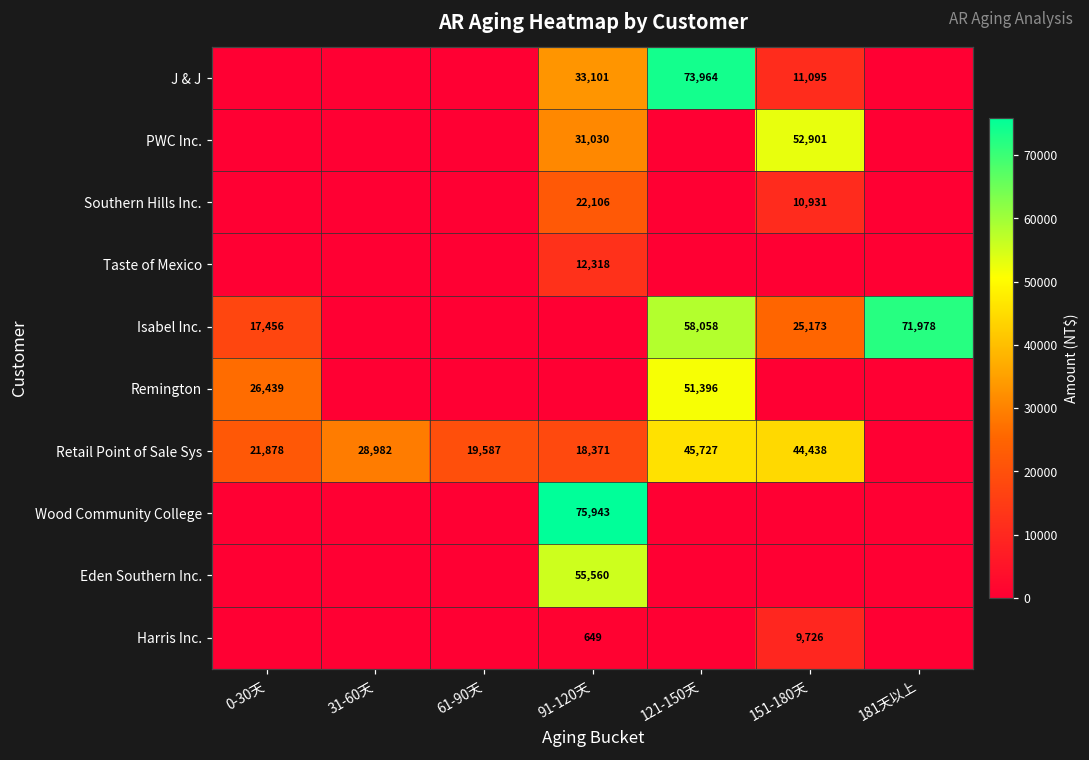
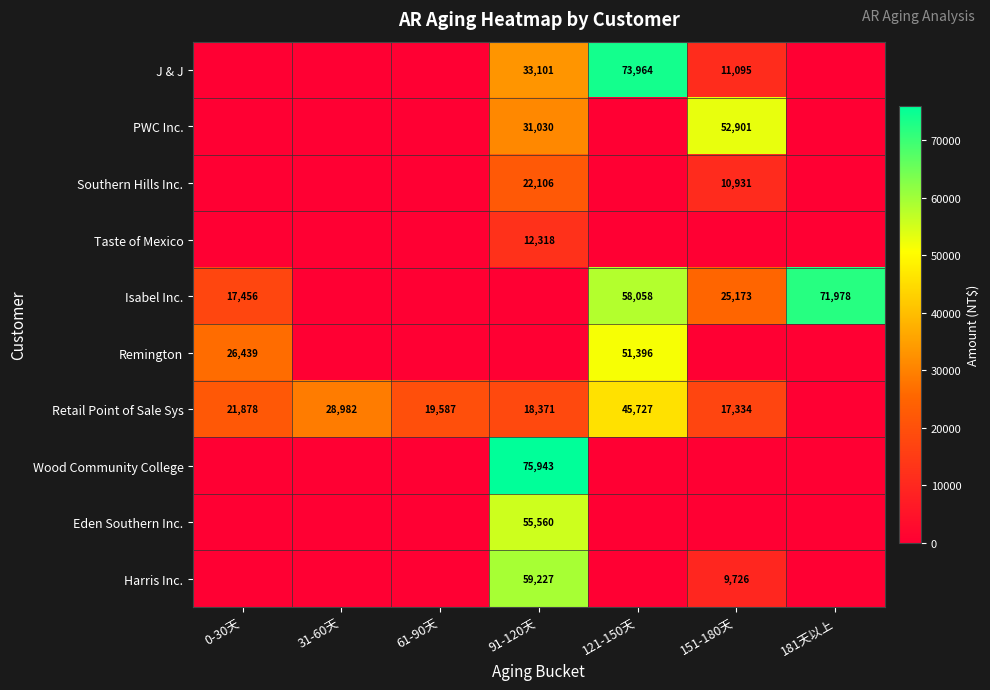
  {
    "J & J": {
      "91-120天": "33,101",
      "121-150天": "73,964",
      "151-180天": "11,095"
    },
    "PWC Inc.": {
      "91-120天": "31,030",
      "151-180天": "52,901"
    },
    "Southern Hills Inc.": {
      "91-120天": "22,106",
      "151-180天": "10,931"
    },
    "Taste of Mexico": {
      "91-120天": "12,318"
    },
    "Isabel Inc.": {
      "0-30天": "17,456",
      "121-150天": "58,058",
      "151-180天": "25,173",
      "181天以上": "71,978"
    },
    "Remington": {
      "0-30天": "26,439",
      "121-150天": "51,396"
    },
    "Retail Point of Sale Sys": {
      "0-30天": "21,878",
      "31-60天": "28,982",
      "61-90天": "19,587",
      "91-120天": "18,371",
      "121-150天": "45,727",
-     "151-180天": "44,438"
+     "151-180天": "17,334"
    },
    "Wood Community College": {
      "91-120天": "75,943"
    },
    "Eden Southern Inc.": {
      "91-120天": "55,560"
    },
    "Harris Inc.": {
-     "91-120天": "649",
+     "91-120天": "59,227",
      "151-180天": "9,726"
    }
  }
